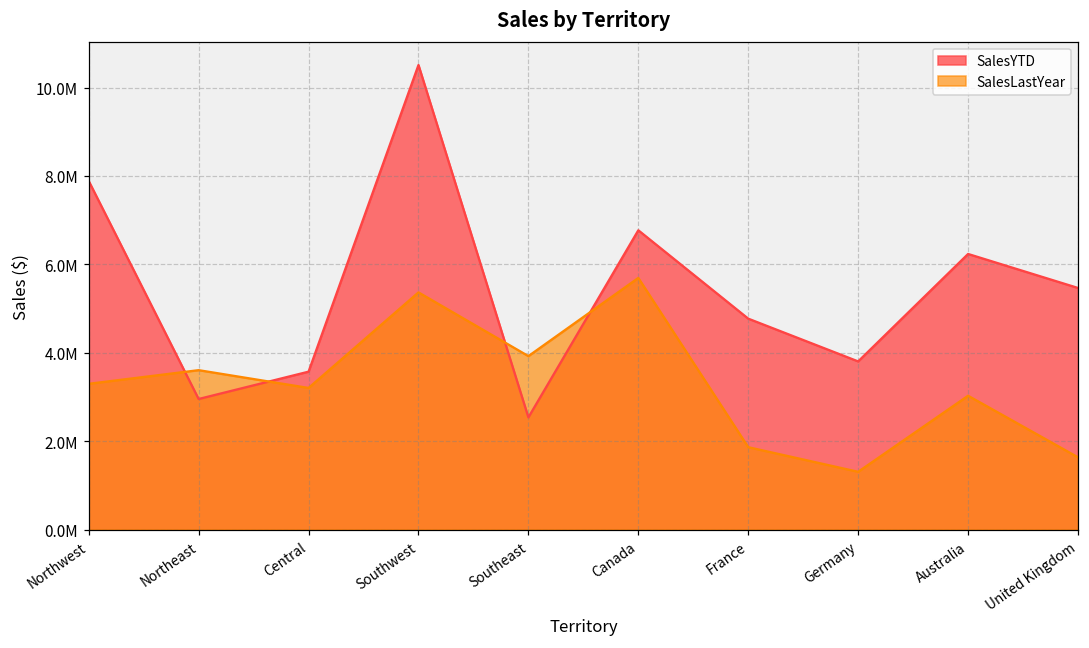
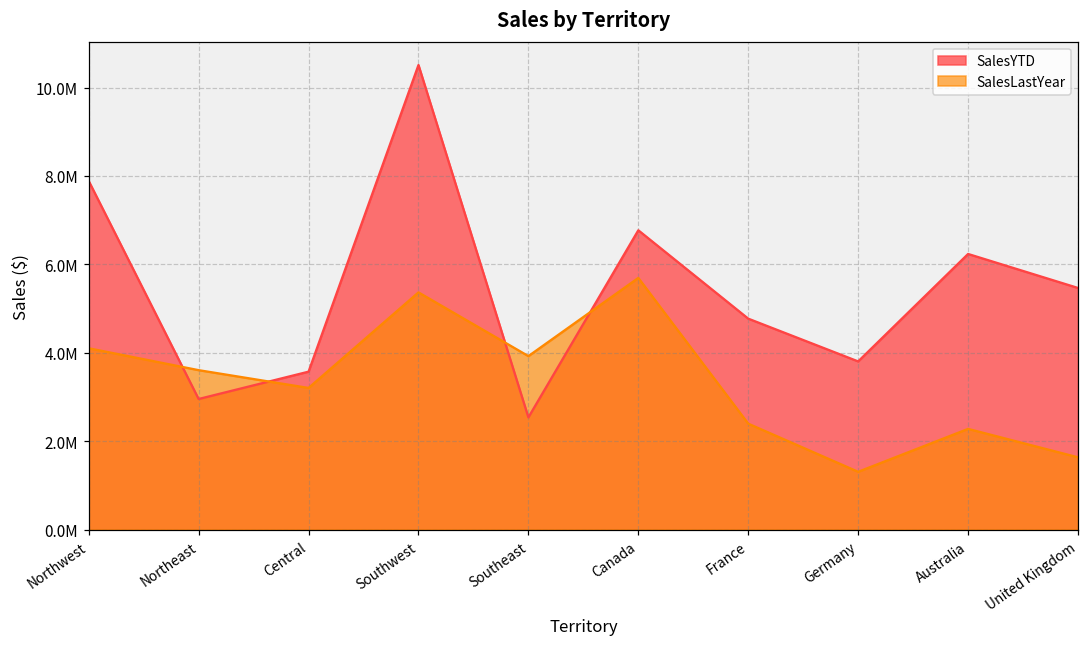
  {
    "SalesYTD": {
      "Northwest": 7900000,
      "Northeast": 3000000,
      "Central": 3600000,
      "Southwest": 10500000,
      "Southeast": 2500000,
      "Canada": 6800000,
      "France": 4800000,
      "Germany": 3800000,
      "Australia": 6200000,
      "United Kingdom": 5500000
    },
    "SalesLastYear": {
-     "Northwest": 3300000,
+     "Northwest": 4100000,
      "Northeast": 3600000,
      "Central": 3200000,
      "Southwest": 5400000,
      "Southeast": 3900000,
      "Canada": 5700000,
-     "France": 1900000,
+     "France": 2400000,
      "Germany": 1300000,
-     "Australia": 3000000,
+     "Australia": 2300000,
      "United Kingdom": 1600000
    }
  }
